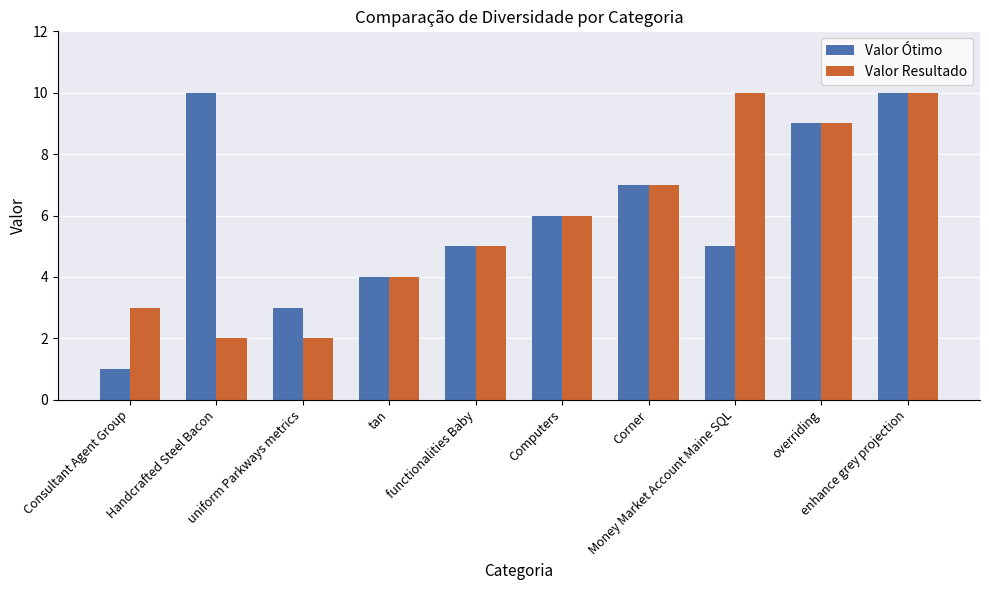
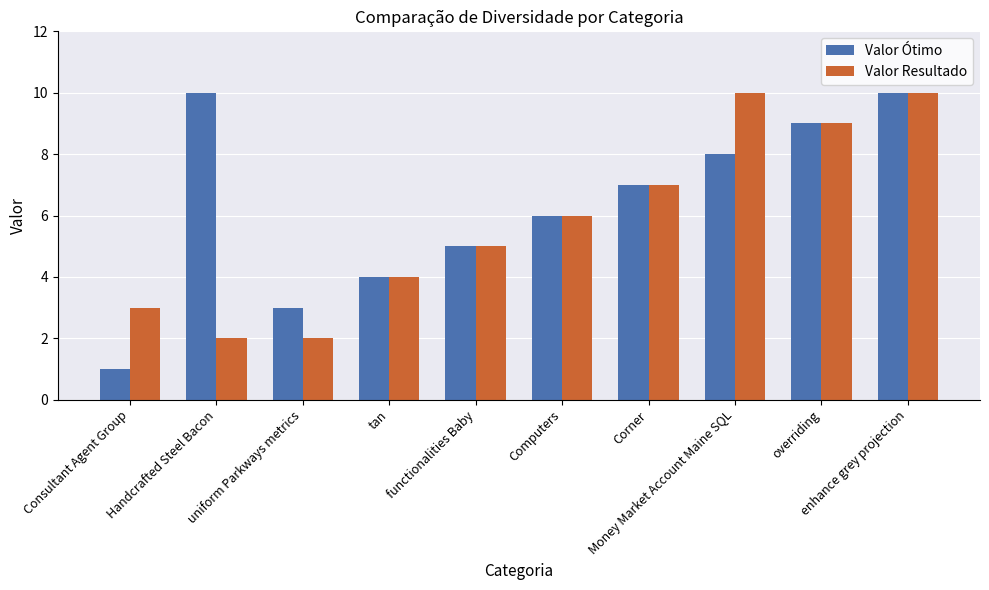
  {
    "Valor Ótimo": {
      "Consultant Agent Group": 1,
      "Handcrafted Steel Bacon": 10,
      "uniform Parkways metrics": 3,
      "tan": 4,
      "functionalities Baby": 5,
      "Computers": 6,
      "Corner": 7,
-     "Money Market Account Maine SQL": 5,
+     "Money Market Account Maine SQL": 8,
      "overriding": 9,
      "enhance grey projection": 10
    },
    "Valor Resultado": {
      "Consultant Agent Group": 3,
      "Handcrafted Steel Bacon": 2,
      "uniform Parkways metrics": 2,
      "tan": 4,
      "functionalities Baby": 5,
      "Computers": 6,
      "Corner": 7,
      "Money Market Account Maine SQL": 10,
      "overriding": 9,
      "enhance grey projection": 10
    }
  }
